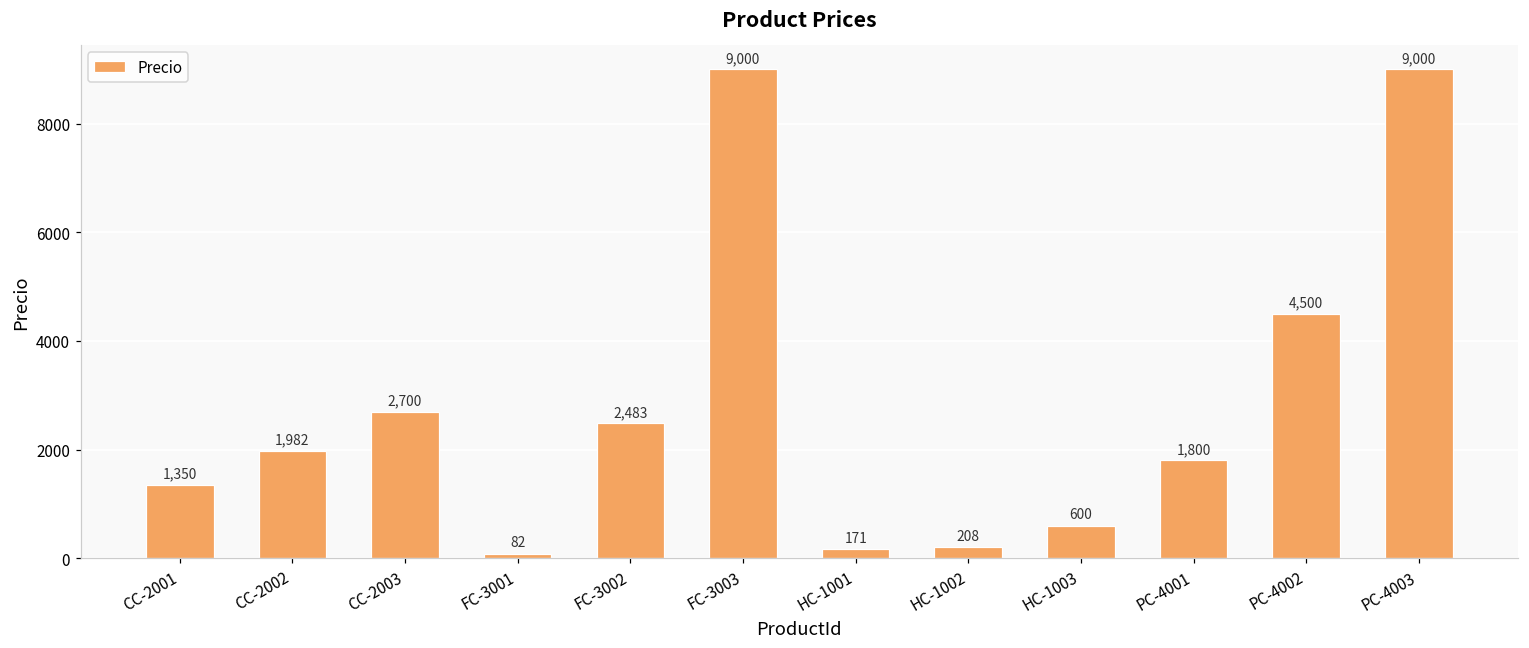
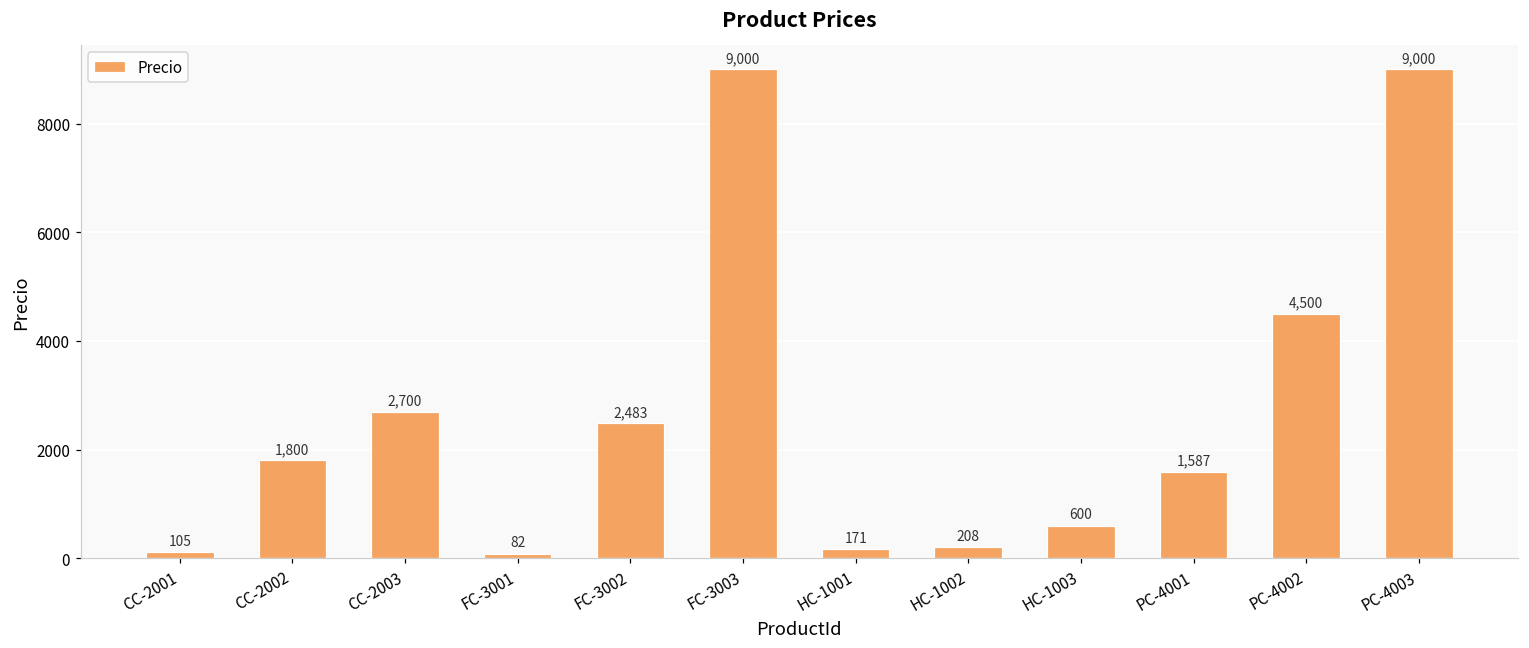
  {
-   "CC-2001": "1,350",
-   "CC-2002": "1,982",
+   "CC-2001": "105",
+   "CC-2002": "1,800",
    "CC-2003": "2,700",
    "FC-3001": "82",
    "FC-3002": "2,483",
    "FC-3003": "9,000",
    "HC-1001": "171",
    "HC-1002": "208",
    "HC-1003": "600",
-   "PC-4001": "1,800",
+   "PC-4001": "1,587",
    "PC-4002": "4,500",
    "PC-4003": "9,000"
  }
